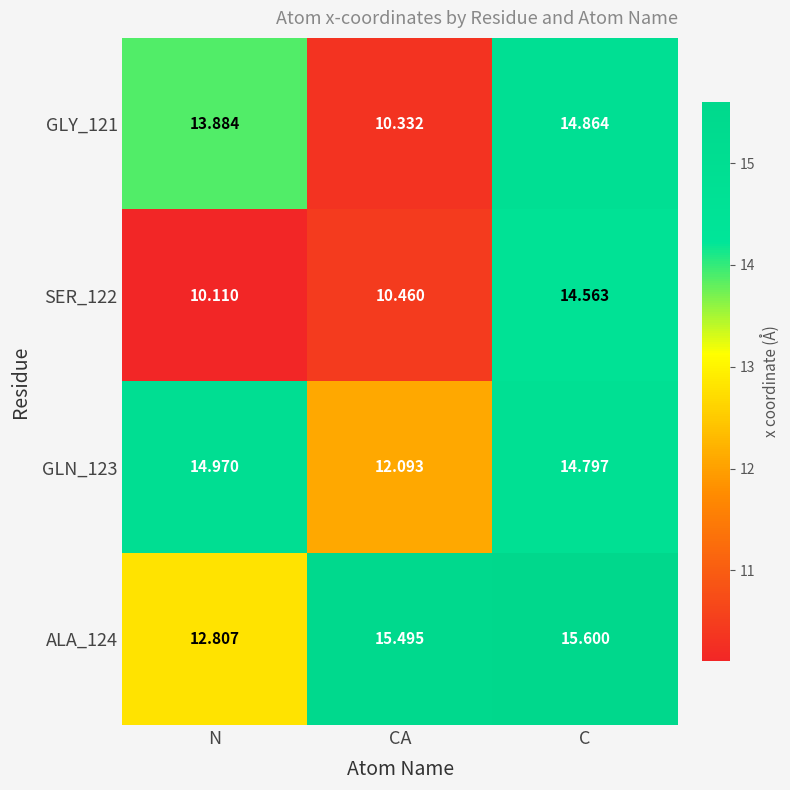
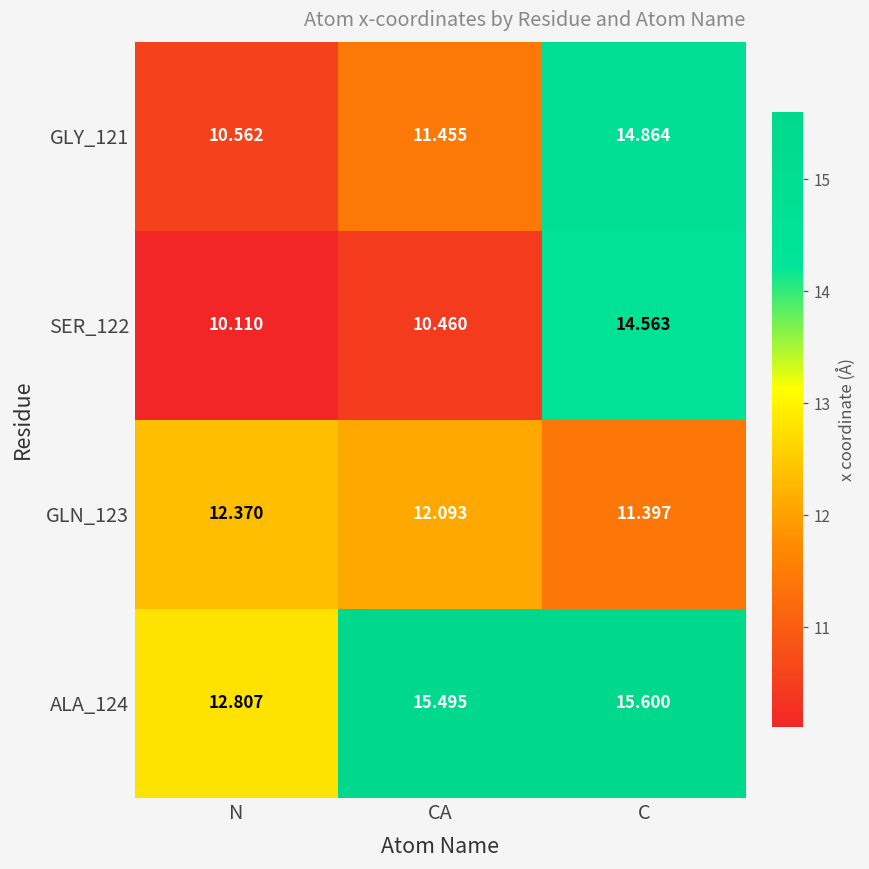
  {
    "GLY_121": {
-     "N": 13.884,
-     "CA": 10.332,
+     "N": 10.562,
+     "CA": 11.455,
      "C": 14.864
    },
    "SER_122": {
      "N": 10.110,
      "CA": 10.460,
      "C": 14.563
    },
    "GLN_123": {
-     "N": 14.970,
+     "N": 12.370,
      "CA": 12.093,
-     "C": 14.797
+     "C": 11.397
    },
    "ALA_124": {
      "N": 12.807,
      "CA": 15.495,
      "C": 15.600
    }
  }
